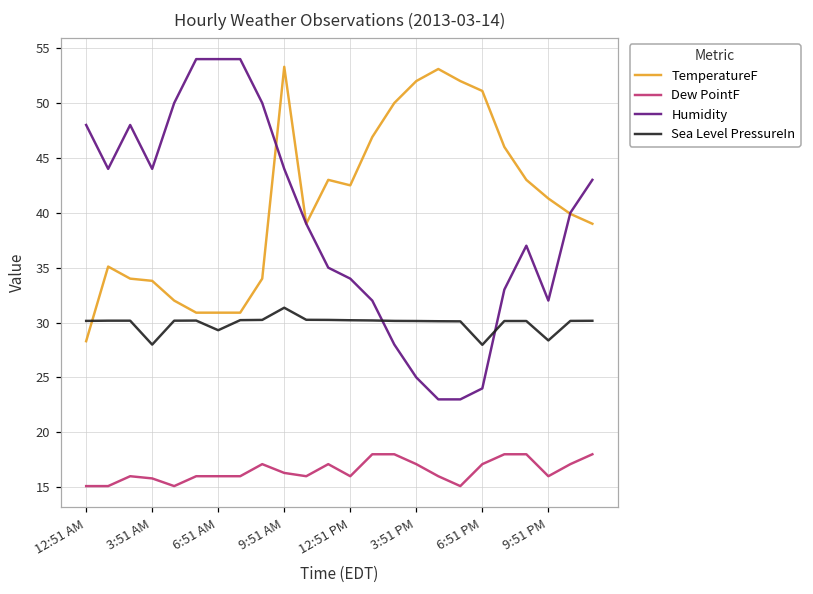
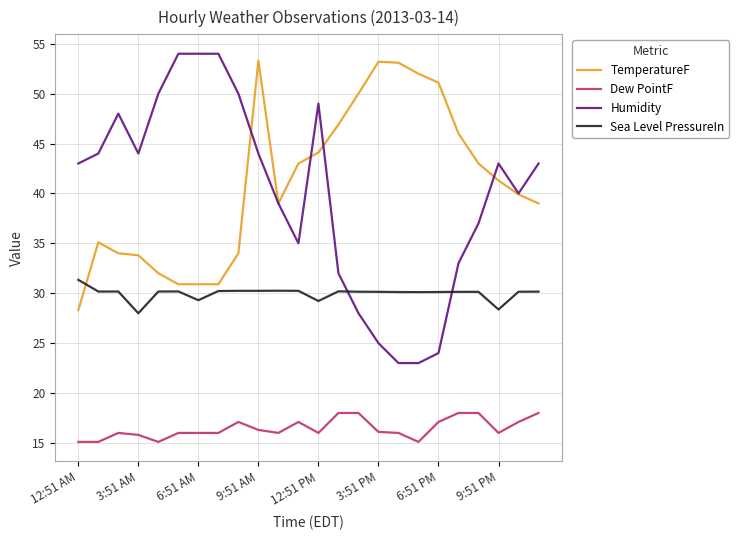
  {
    "TemperatureF": {
      "12:51 AM": 28,
      "3:51 AM": 34,
      "6:51 AM": 31,
      "9:51 AM": 53,
-     "12:51 PM": 43,
-     "3:51 PM": 52,
+     "12:51 PM": 44,
+     "3:51 PM": 53,
      "6:51 PM": 51,
      "9:51 PM": 41
    },
    "Dew PointF": {
      "12:51 AM": 15,
      "3:51 AM": 16,
      "6:51 AM": 16,
      "9:51 AM": 16,
      "12:51 PM": 16,
-     "3:51 PM": 17,
+     "3:51 PM": 16,
      "6:51 PM": 17,
      "9:51 PM": 16
    },
    "Humidity": {
-     "12:51 AM": 48,
+     "12:51 AM": 43,
      "3:51 AM": 44,
      "6:51 AM": 54,
      "9:51 AM": 44,
-     "12:51 PM": 34,
+     "12:51 PM": 49,
      "3:51 PM": 25,
      "6:51 PM": 24,
-     "9:51 PM": 32
+     "9:51 PM": 43
    },
    "Sea Level PressureIn": {
-     "12:51 AM": 30,
+     "12:51 AM": 31,
      "3:51 AM": 28,
      "6:51 AM": 29,
-     "9:51 AM": 31,
-     "12:51 PM": 30,
+     "9:51 AM": 30,
+     "12:51 PM": 29,
      "3:51 PM": 30,
-     "6:51 PM": 28,
+     "6:51 PM": 30,
      "9:51 PM": 28
    }
  }
